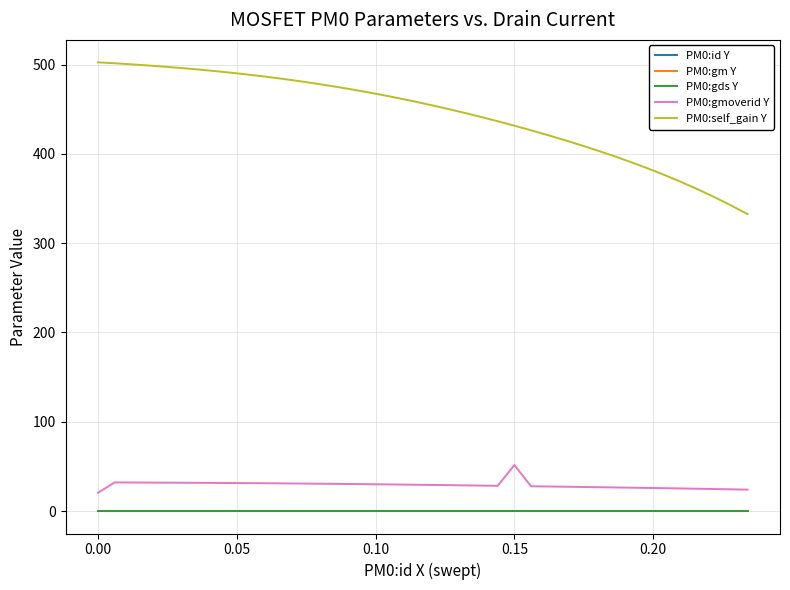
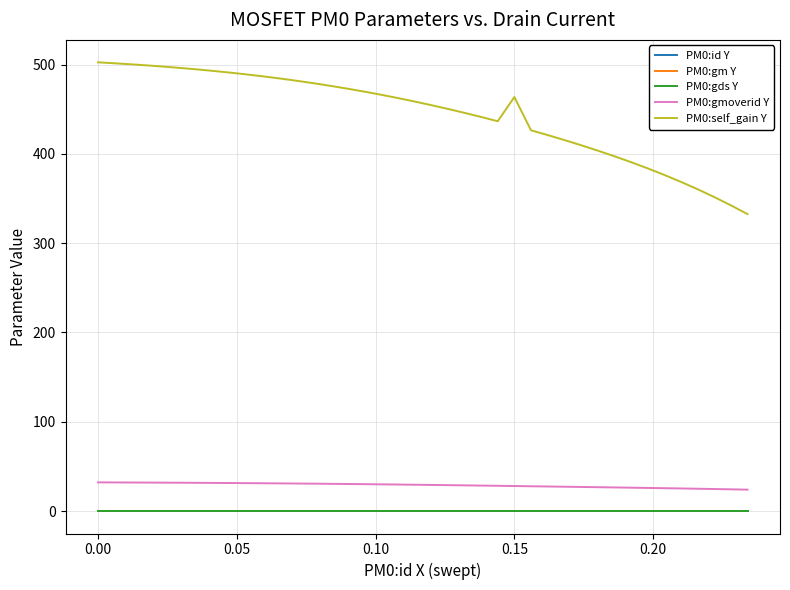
  {
    "PM0:gds Y": {
      "0.00": 0,
      "0.15": 0
    },
    "PM0:gmoverid Y": {
-     "0.00": 20,
-     "0.15": 50
+     "0.00": 30,
+     "0.15": 30
    },
    "PM0:self_gain Y": {
      "0.00": 500,
-     "0.15": 430
+     "0.15": 460
    }
  }
